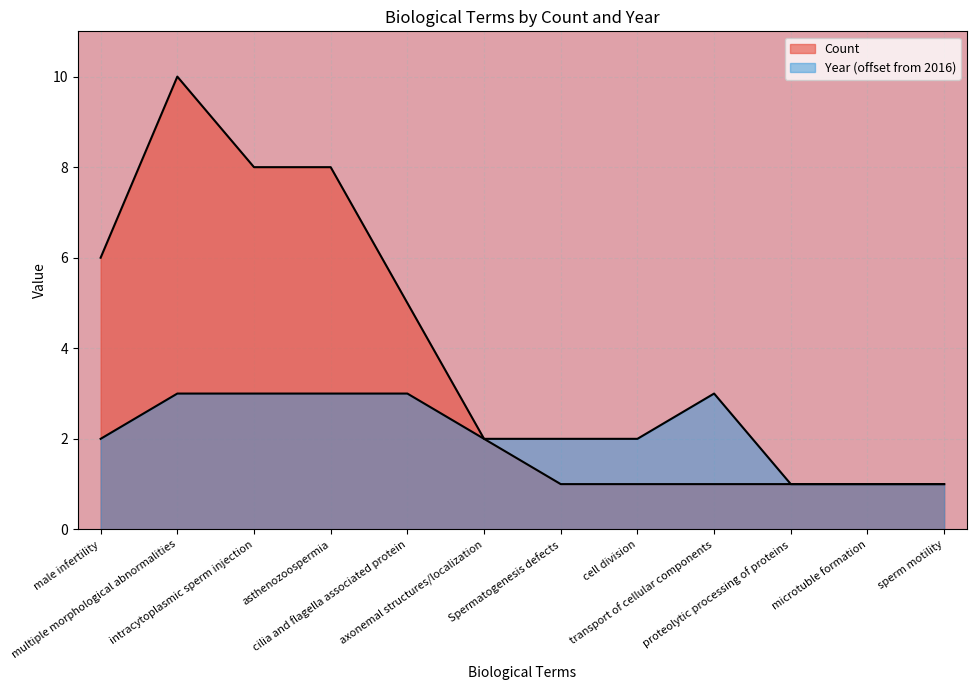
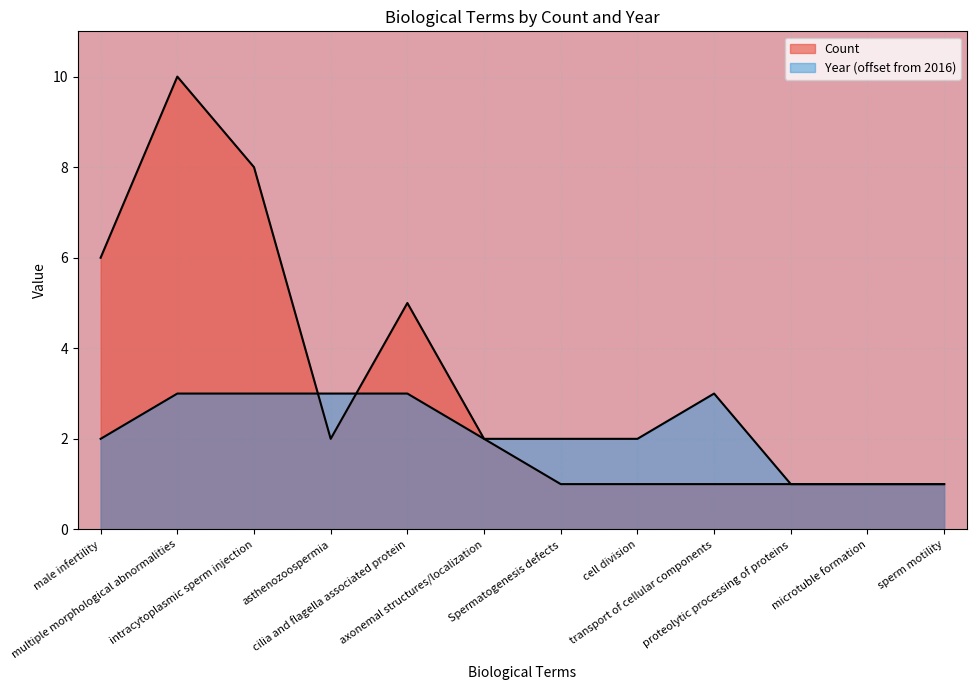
  {
    "Count": {
      "male infertility": 6,
      "multiple morphological abnormalities": 10,
      "intracytoplasmic sperm injection": 8,
-     "asthenozoospermia": 8,
+     "asthenozoospermia": 2,
      "cilia and flagella associated protein": 5,
      "Spermatogenesis defects": 1,
      "cell division": 1,
      "transport of cellular components": 1
    },
    "Year (offset from 2016)": {
      "male infertility": 2,
      "multiple morphological abnormalities": 3,
      "intracytoplasmic sperm injection": 3,
      "asthenozoospermia": 3,
      "cilia and flagella associated protein": 3,
      "Spermatogenesis defects": 2,
      "cell division": 2,
      "transport of cellular components": 3
    }
  }
